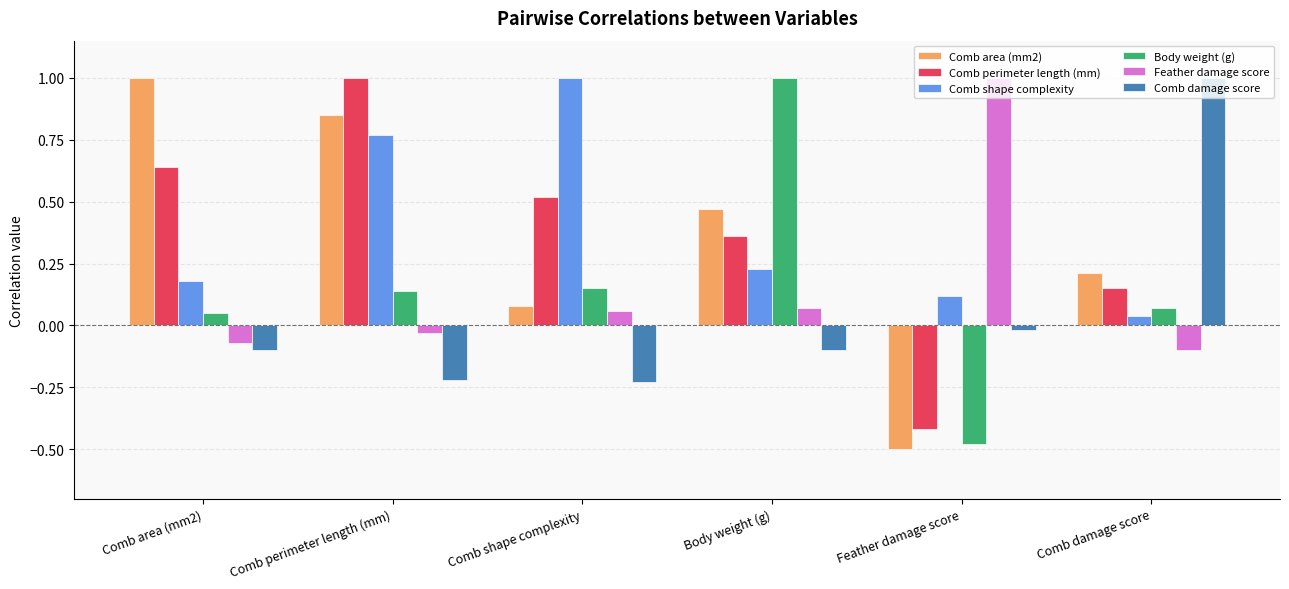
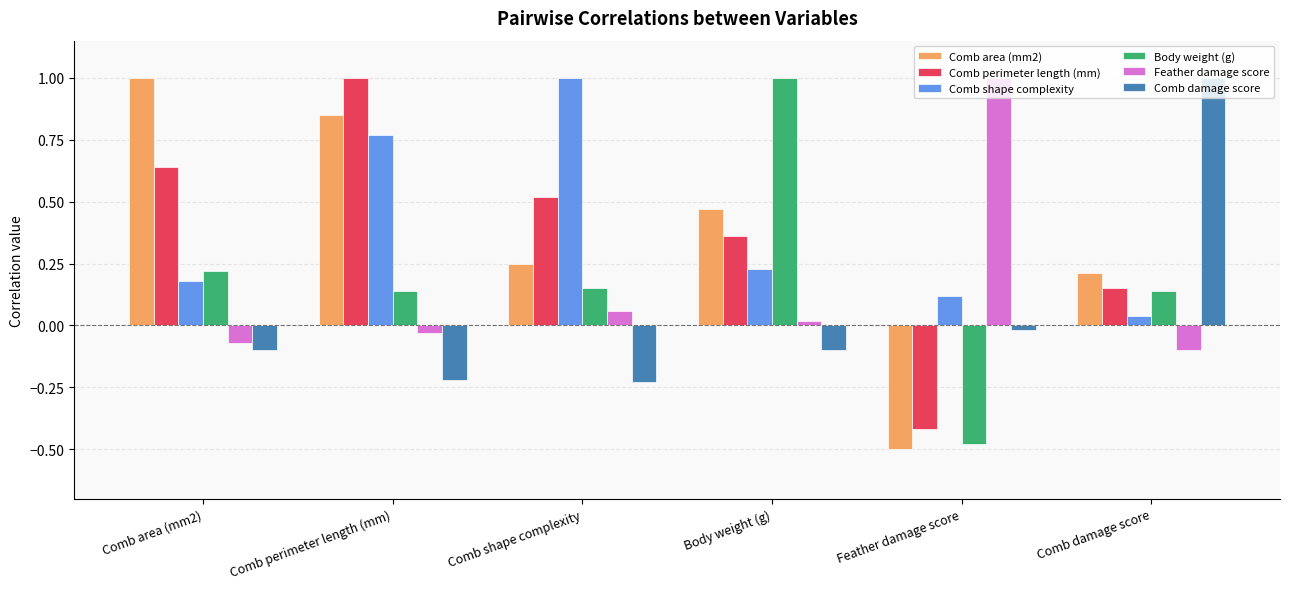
  {
    "Comb area (mm2)": {
      "Comb area (mm2)": 1.00,
      "Comb perimeter length (mm)": 0.85,
-     "Comb shape complexity": 0.08,
+     "Comb shape complexity": 0.25,
      "Body weight (g)": 0.47,
      "Feather damage score": -0.50,
      "Comb damage score": 0.21
    },
    "Comb perimeter length (mm)": {
      "Comb area (mm2)": 0.64,
      "Comb perimeter length (mm)": 1.00,
      "Comb shape complexity": 0.52,
      "Body weight (g)": 0.36,
      "Feather damage score": -0.42,
      "Comb damage score": 0.15
    },
    "Comb shape complexity": {
      "Comb area (mm2)": 0.18,
      "Comb perimeter length (mm)": 0.77,
      "Comb shape complexity": 1.00,
      "Body weight (g)": 0.23,
      "Feather damage score": 0.12,
      "Comb damage score": 0.04
    },
    "Body weight (g)": {
-     "Comb area (mm2)": 0.05,
+     "Comb area (mm2)": 0.22,
      "Comb perimeter length (mm)": 0.14,
      "Comb shape complexity": 0.15,
      "Body weight (g)": 1.00,
      "Feather damage score": -0.48,
-     "Comb damage score": 0.07
+     "Comb damage score": 0.14
    },
    "Feather damage score": {
      "Comb area (mm2)": -0.07,
      "Comb perimeter length (mm)": -0.03,
      "Comb shape complexity": 0.06,
-     "Body weight (g)": 0.07,
+     "Body weight (g)": 0.02,
      "Comb damage score": -0.10
    },
    "Comb damage score": {
      "Comb area (mm2)": -0.10,
      "Comb perimeter length (mm)": -0.22,
      "Comb shape complexity": -0.23,
      "Body weight (g)": -0.10,
      "Feather damage score": -0.02
    }
  }
